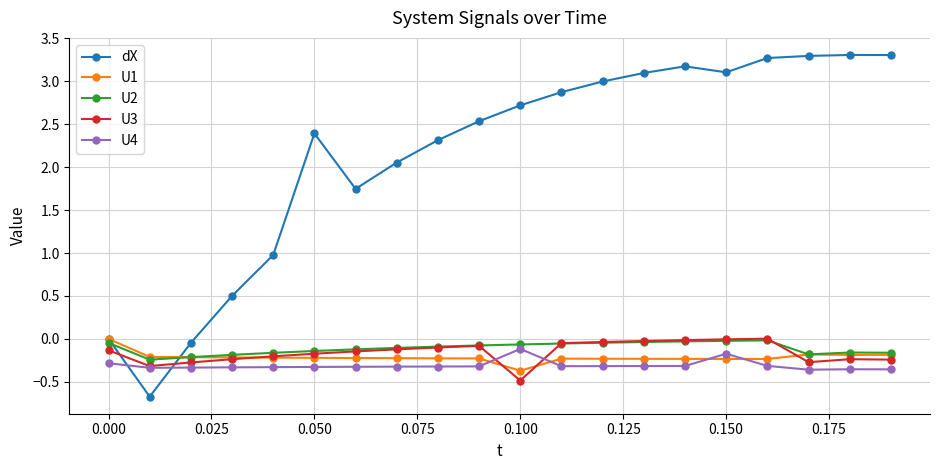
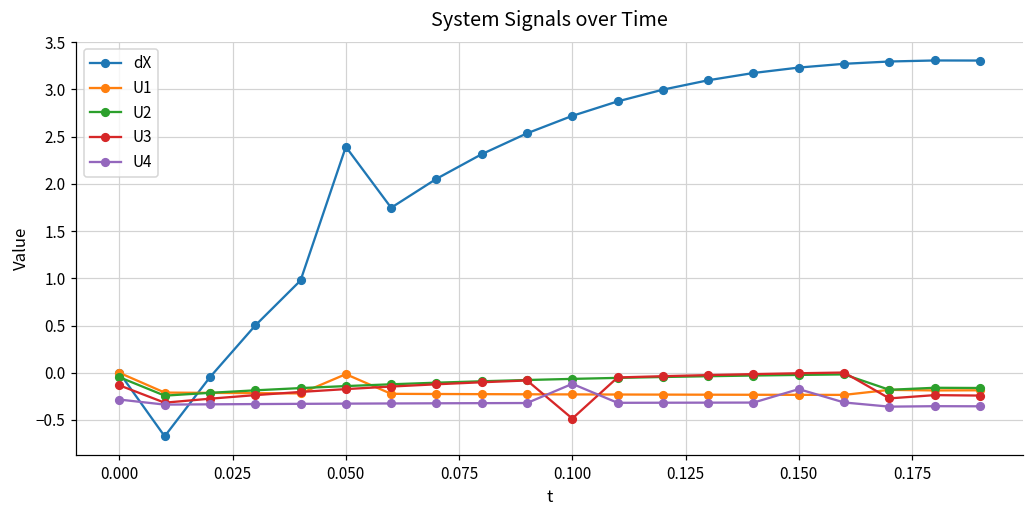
  {
    "dX": {
      "0.050": 2.4,
      "0.100": 2.7,
-     "0.150": 3.1
+     "0.150": 3.2
    },
    "U1": {
-     "0.050": -0.2,
-     "0.100": -0.4,
+     "0.050": 0.0,
+     "0.100": -0.2,
      "0.150": -0.2
    },
    "U2": {
      "0.000": 0.0,
      "0.050": -0.1,
      "0.100": -0.1
    },
    "U3": {
      "0.000": -0.1,
      "0.050": -0.2,
      "0.100": -0.5
    },
    "U4": {
      "0.000": -0.3,
      "0.050": -0.3,
      "0.100": -0.1,
      "0.150": -0.2
    }
  }
